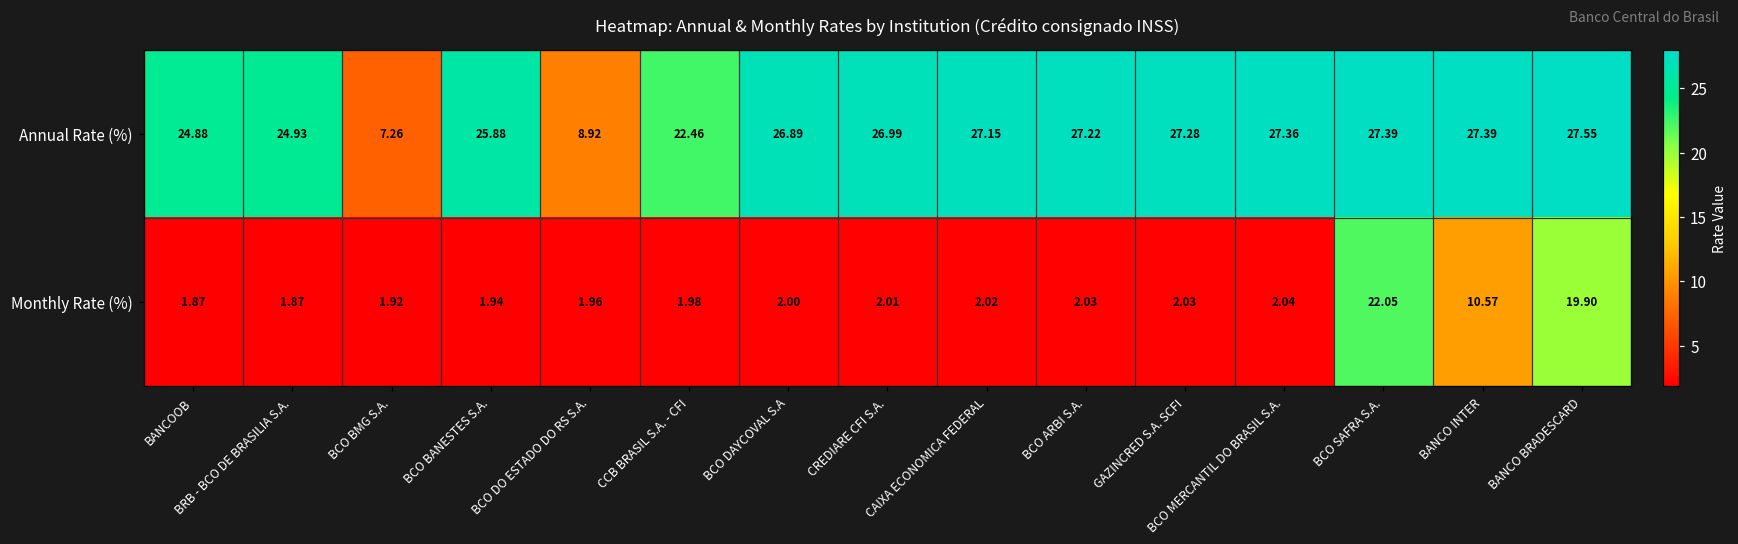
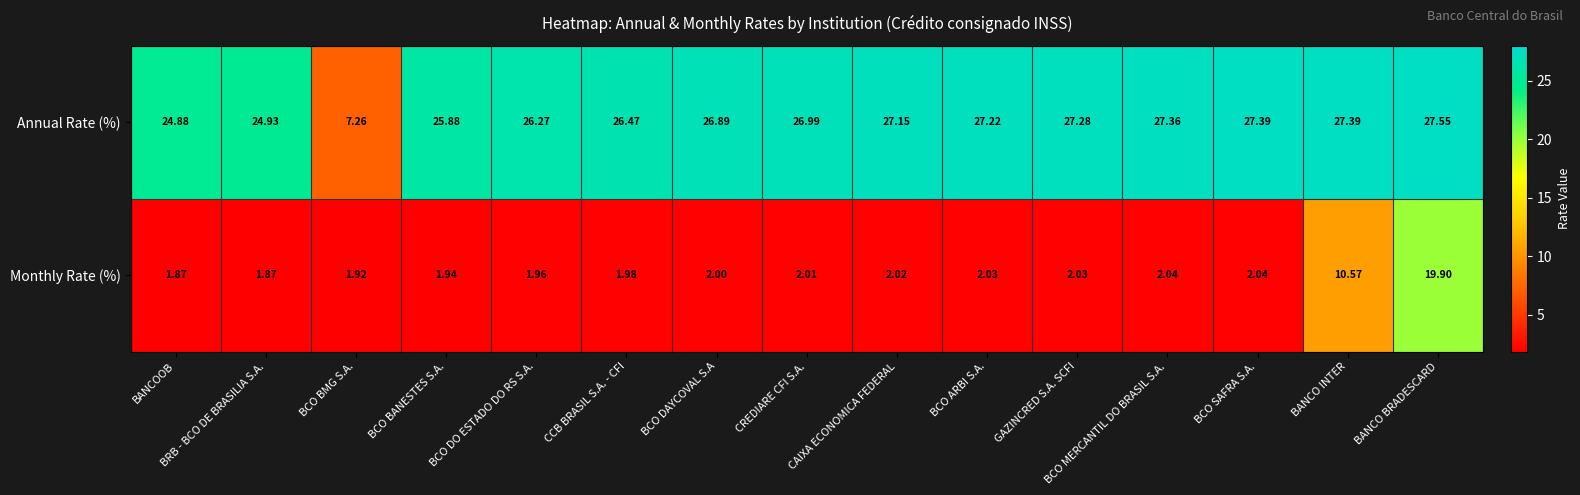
  {
    "Annual Rate (%)": {
      "BANCOOB": 24.88,
      "BRB - BCO DE BRASILIA S.A.": 24.93,
      "BCO BMG S.A.": 7.26,
      "BCO BANESTES S.A.": 25.88,
-     "BCO DO ESTADO DO RS S.A.": 8.92,
-     "CCB BRASIL S.A. - CFI": 22.46,
+     "BCO DO ESTADO DO RS S.A.": 26.27,
+     "CCB BRASIL S.A. - CFI": 26.47,
      "BCO DAYCOVAL S.A": 26.89,
      "CREDIARE CFI S.A.": 26.99,
      "CAIXA ECONOMICA FEDERAL": 27.15,
      "BCO ARBI S.A.": 27.22,
      "GAZINCRED S.A. SCFI": 27.28,
      "BCO MERCANTIL DO BRASIL S.A.": 27.36,
      "BCO SAFRA S.A.": 27.39,
      "BANCO INTER": 27.39,
      "BANCO BRADESCARD": 27.55
    },
    "Monthly Rate (%)": {
      "BANCOOB": 1.87,
      "BRB - BCO DE BRASILIA S.A.": 1.87,
      "BCO BMG S.A.": 1.92,
      "BCO BANESTES S.A.": 1.94,
      "BCO DO ESTADO DO RS S.A.": 1.96,
      "CCB BRASIL S.A. - CFI": 1.98,
      "BCO DAYCOVAL S.A": 2.00,
      "CREDIARE CFI S.A.": 2.01,
      "CAIXA ECONOMICA FEDERAL": 2.02,
      "BCO ARBI S.A.": 2.03,
      "GAZINCRED S.A. SCFI": 2.03,
      "BCO MERCANTIL DO BRASIL S.A.": 2.04,
-     "BCO SAFRA S.A.": 22.05,
+     "BCO SAFRA S.A.": 2.04,
      "BANCO INTER": 10.57,
      "BANCO BRADESCARD": 19.90
    }
  }
